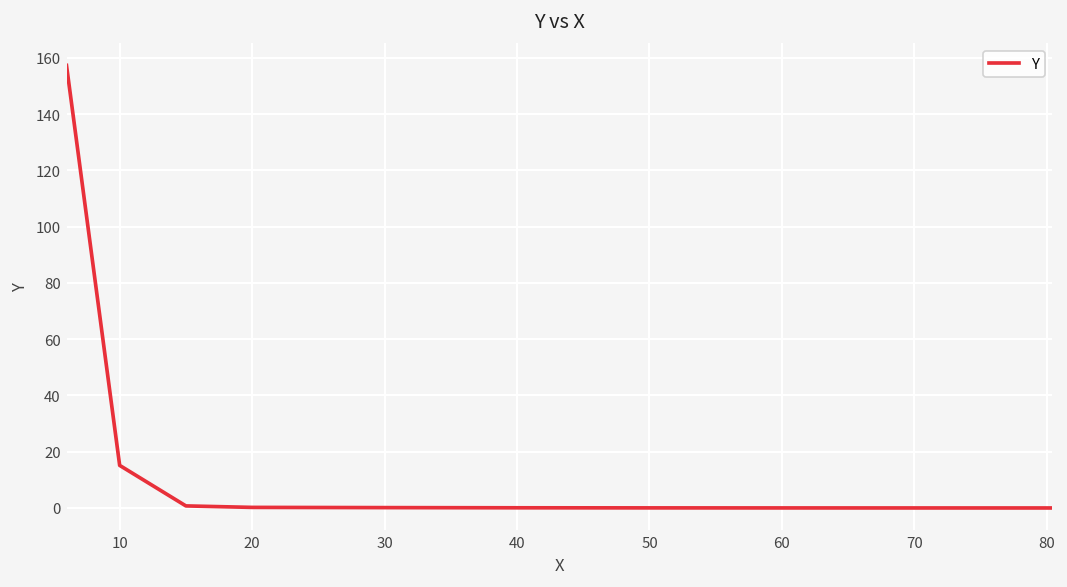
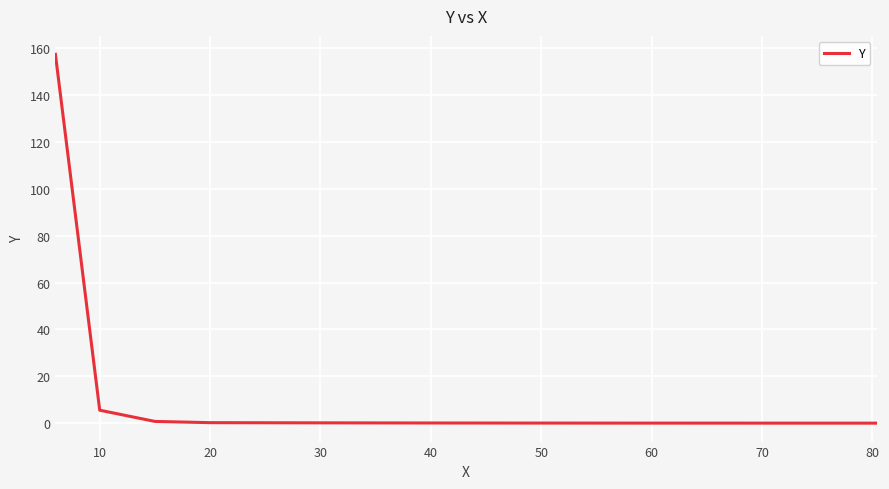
  {
-   "10": 15,
+   "10": 6,
    "20": 0,
    "30": 0,
    "40": 0,
    "50": 0,
    "60": 0,
    "70": 0
  }
